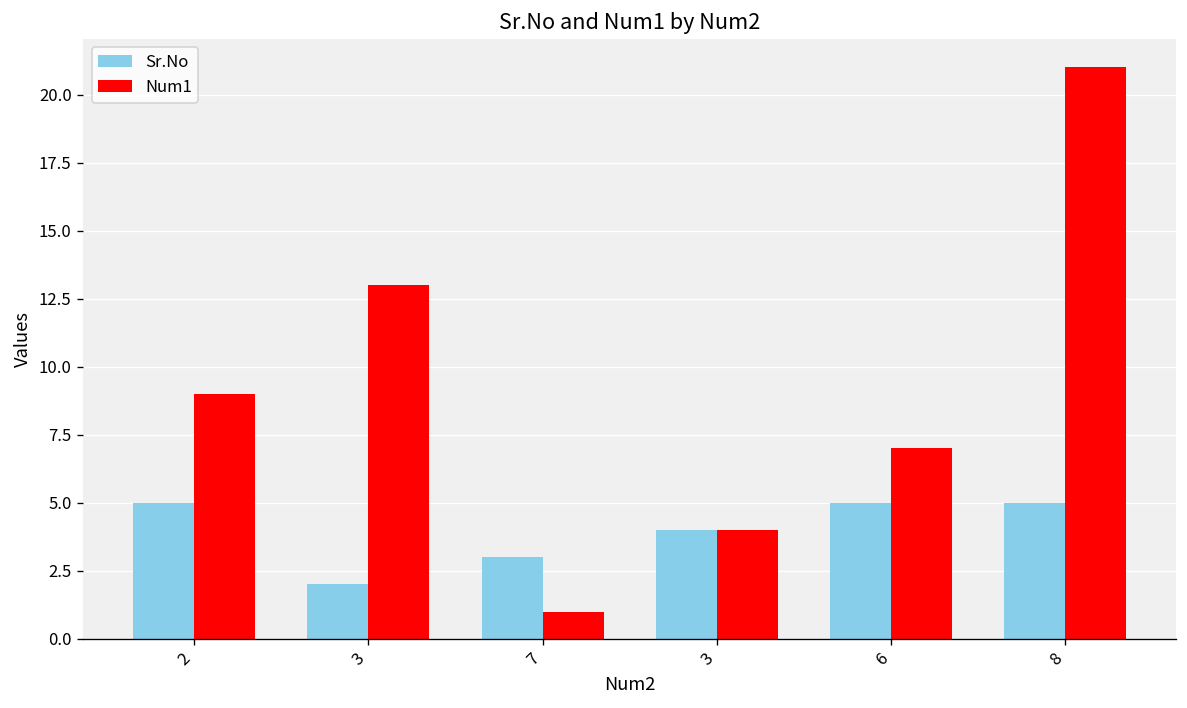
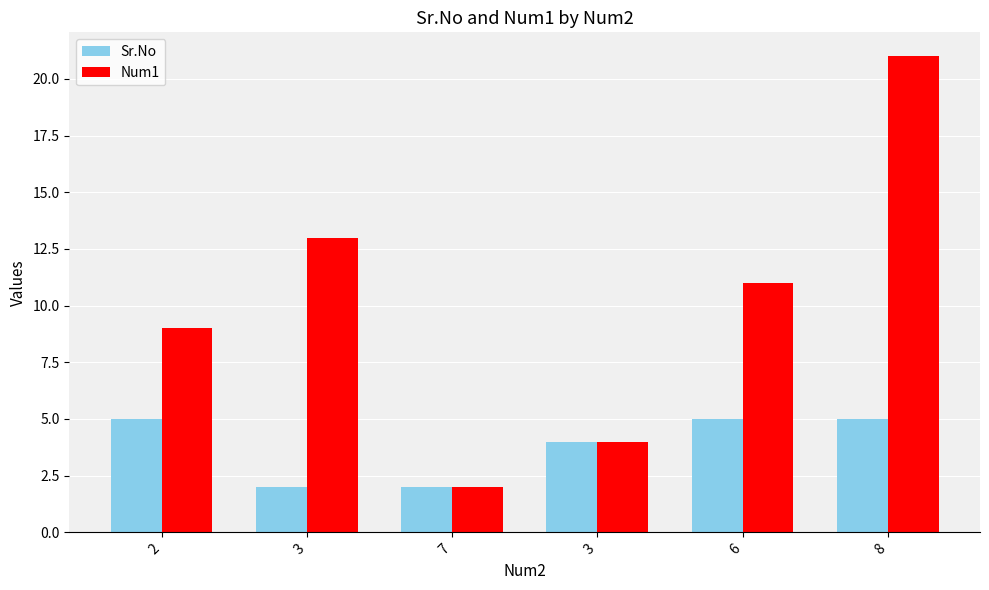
  {
    "Sr.No": {
      "2": 5,
-     "7": 3,
+     "7": 2,
      "6": 5,
      "8": 5
    },
    "Num1": {
      "2": 9,
-     "7": 1,
-     "6": 7,
+     "7": 2,
+     "6": 11,
      "8": 21
    }
  }
